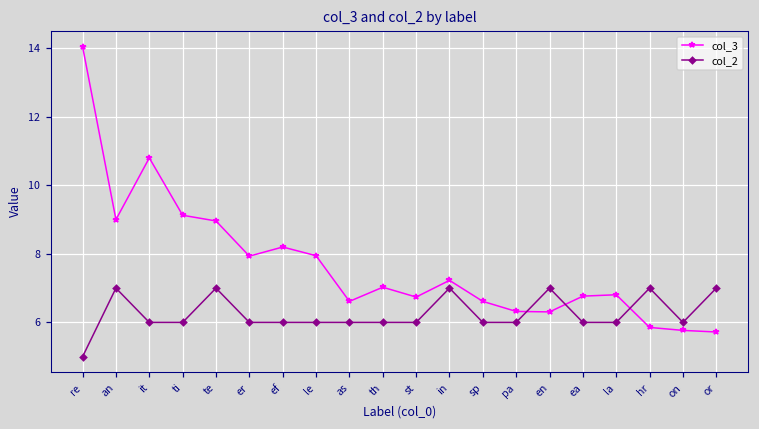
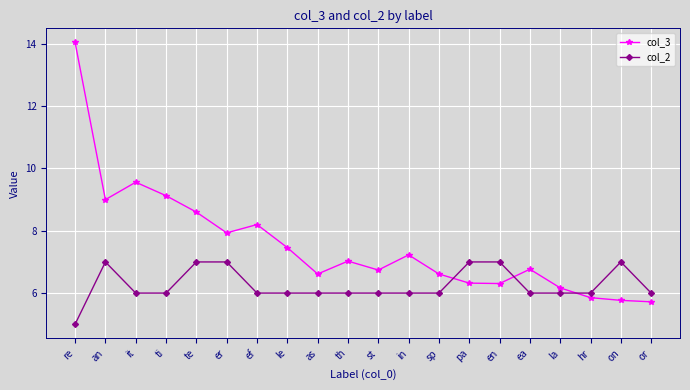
  {
    "col_3": {
      "re": 14.0,
      "an": 9.0,
-     "it": 10.8,
+     "it": 9.6,
      "ti": 9.1,
-     "te": 9.0,
+     "te": 8.6,
      "er": 7.9,
      "ef": 8.2,
-     "le": 7.9,
+     "le": 7.5,
      "as": 6.6,
      "th": 7.0,
      "st": 6.7,
      "in": 7.2,
      "sp": 6.6,
      "pa": 6.3,
      "en": 6.3,
      "ea": 6.8,
-     "la": 6.8,
+     "la": 6.2,
      "hr": 5.9,
      "on": 5.8,
      "or": 5.7
    },
    "col_2": {
      "re": 5,
      "an": 7,
      "it": 6,
      "ti": 6,
      "te": 7,
-     "er": 6,
+     "er": 7,
      "ef": 6,
      "le": 6,
      "as": 6,
      "th": 6,
      "st": 6,
-     "in": 7,
+     "in": 6,
      "sp": 6,
-     "pa": 6,
+     "pa": 7,
      "en": 7,
      "ea": 6,
      "la": 6,
-     "hr": 7,
-     "on": 6,
-     "or": 7
+     "hr": 6,
+     "on": 7,
+     "or": 6
    }
  }
